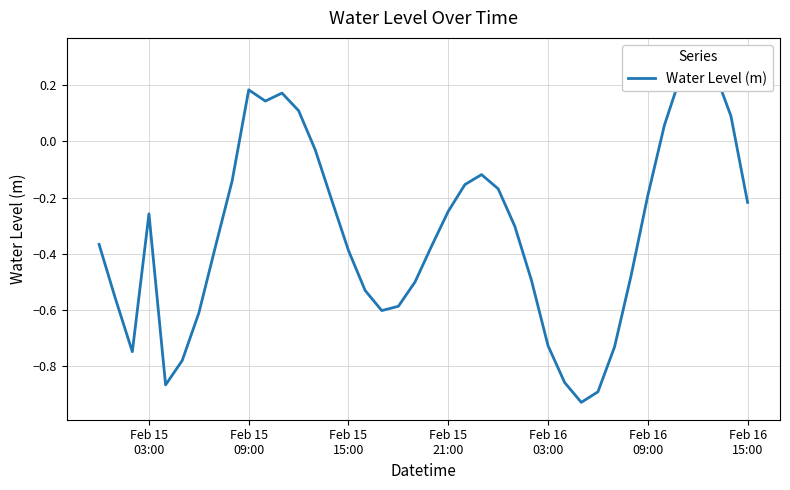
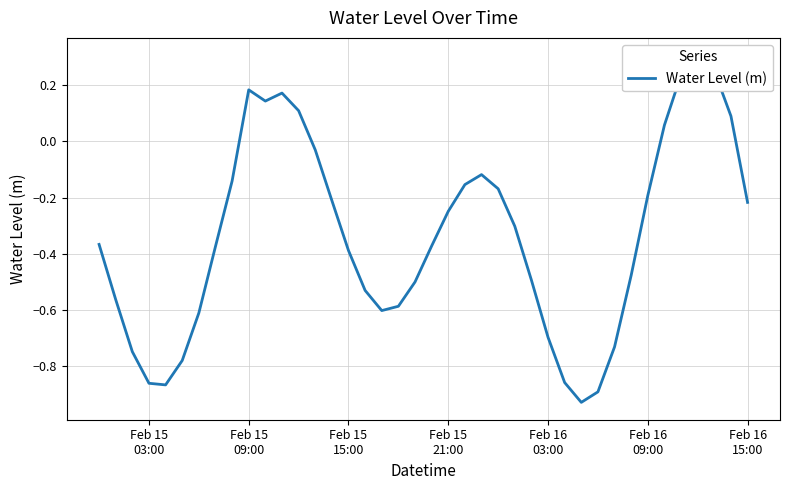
  {
-   "Feb 15 03:00": -0.26,
+   "Feb 15 03:00": -0.86,
    "Feb 15 09:00": 0.18,
    "Feb 15 15:00": -0.39,
    "Feb 15 21:00": -0.25,
-   "Feb 16 03:00": -0.73,
+   "Feb 16 03:00": -0.70,
    "Feb 16 09:00": -0.19,
    "Feb 16 15:00": -0.22
  }
